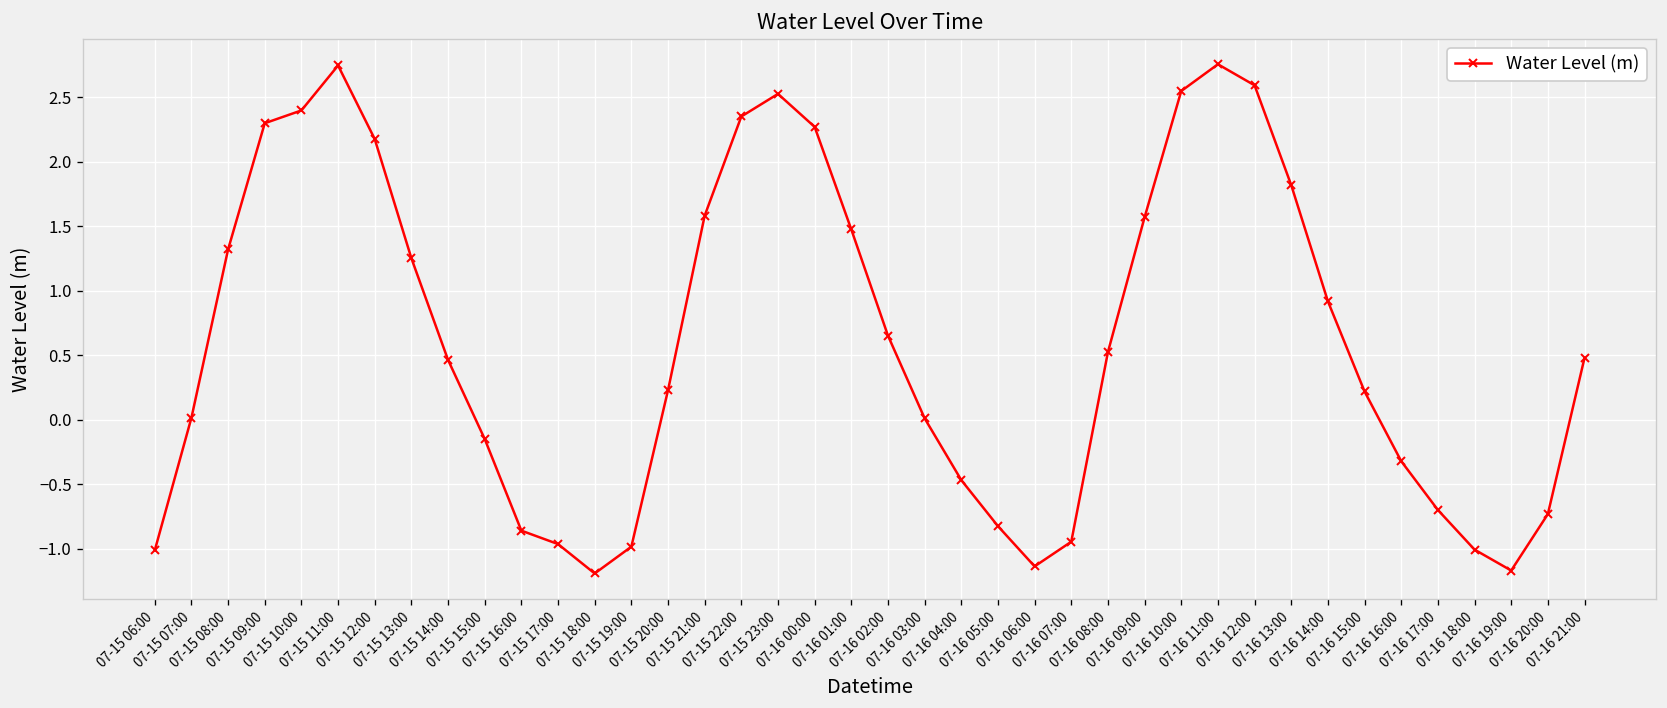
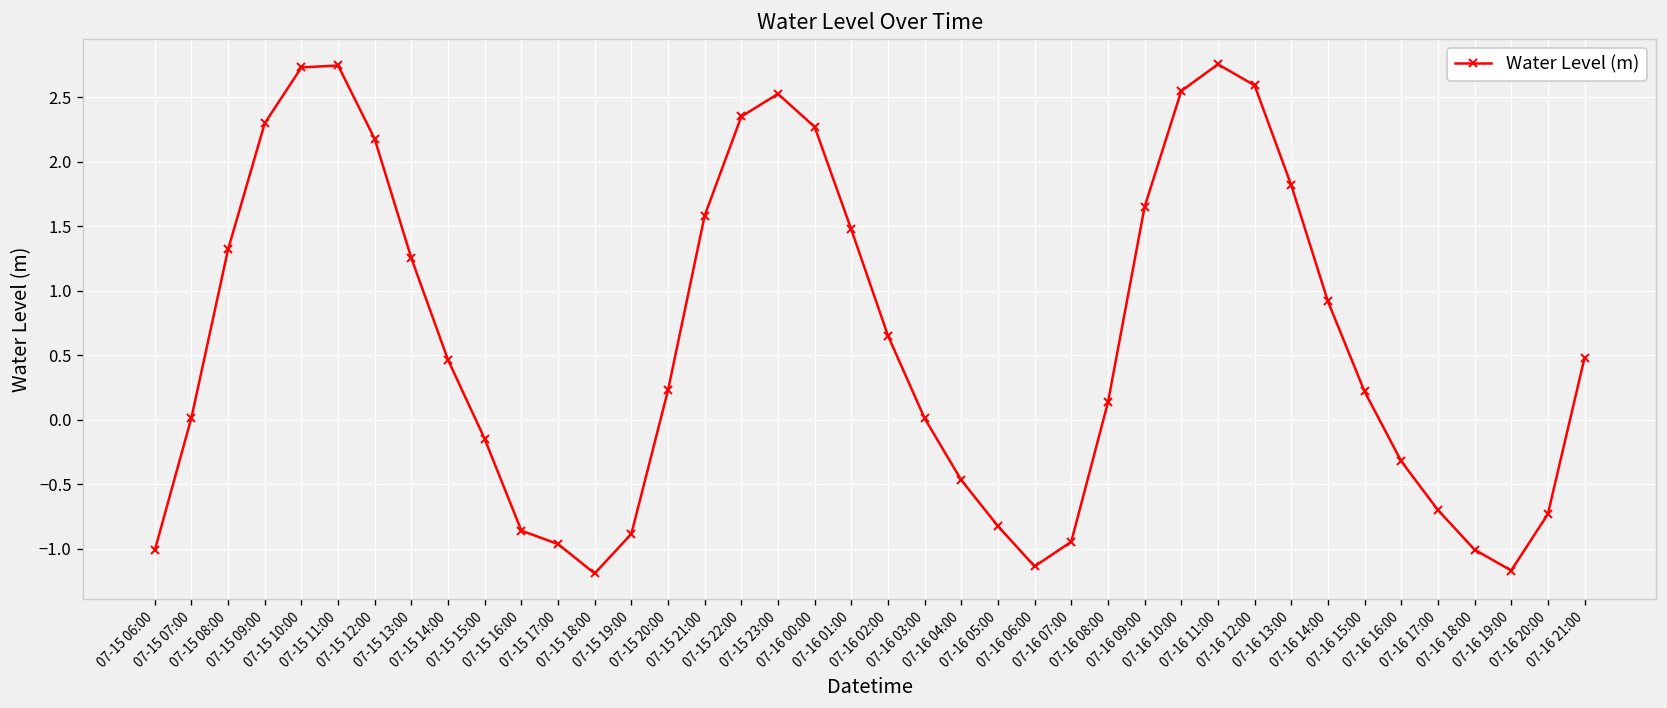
  {
    "07-15 06:00": -1.01,
    "07-15 07:00": 0.02,
    "07-15 08:00": 1.32,
    "07-15 09:00": 2.30,
-   "07-15 10:00": 2.40,
+   "07-15 10:00": 2.73,
    "07-15 11:00": 2.75,
    "07-15 12:00": 2.18,
    "07-15 13:00": 1.25,
    "07-15 14:00": 0.46,
    "07-15 15:00": -0.15,
    "07-15 16:00": -0.86,
    "07-15 17:00": -0.96,
    "07-15 18:00": -1.19,
-   "07-15 19:00": -0.98,
+   "07-15 19:00": -0.88,
    "07-15 20:00": 0.23,
    "07-15 21:00": 1.58,
    "07-15 22:00": 2.35,
    "07-15 23:00": 2.53,
    "07-16 00:00": 2.27,
    "07-16 01:00": 1.48,
    "07-16 02:00": 0.65,
    "07-16 03:00": 0.01,
    "07-16 04:00": -0.47,
    "07-16 05:00": -0.82,
    "07-16 06:00": -1.14,
    "07-16 07:00": -0.95,
-   "07-16 08:00": 0.52,
-   "07-16 09:00": 1.57,
+   "07-16 08:00": 0.13,
+   "07-16 09:00": 1.65,
    "07-16 10:00": 2.55,
    "07-16 11:00": 2.76,
    "07-16 12:00": 2.59,
    "07-16 13:00": 1.82,
    "07-16 14:00": 0.92,
    "07-16 15:00": 0.22,
    "07-16 16:00": -0.32,
    "07-16 17:00": -0.70,
    "07-16 18:00": -1.01,
    "07-16 19:00": -1.17,
    "07-16 20:00": -0.73,
    "07-16 21:00": 0.48
  }
